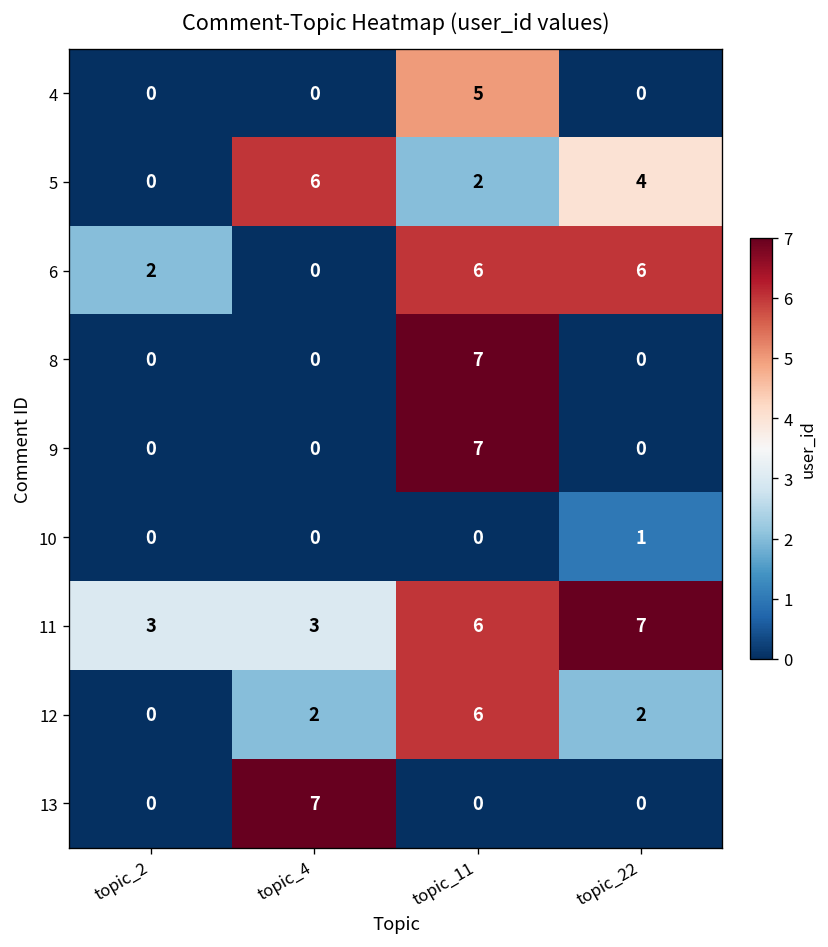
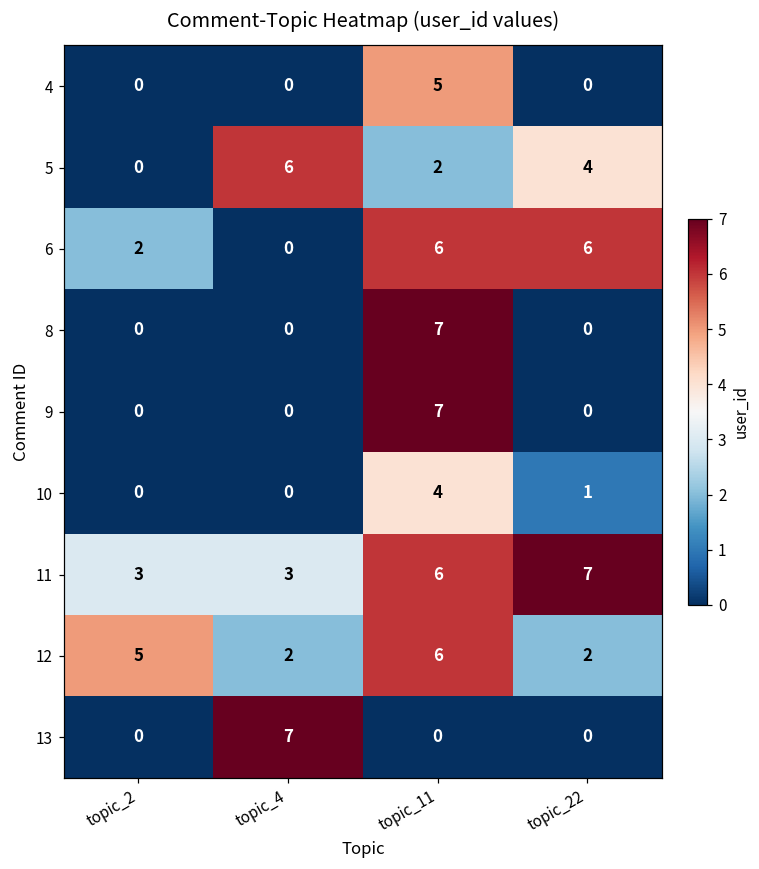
  {
    "4": {
      "topic_2": 0,
      "topic_4": 0,
      "topic_11": 5,
      "topic_22": 0
    },
    "5": {
      "topic_2": 0,
      "topic_4": 6,
      "topic_11": 2,
      "topic_22": 4
    },
    "6": {
      "topic_2": 2,
      "topic_4": 0,
      "topic_11": 6,
      "topic_22": 6
    },
    "8": {
      "topic_2": 0,
      "topic_4": 0,
      "topic_11": 7,
      "topic_22": 0
    },
    "9": {
      "topic_2": 0,
      "topic_4": 0,
      "topic_11": 7,
      "topic_22": 0
    },
    "10": {
      "topic_2": 0,
      "topic_4": 0,
-     "topic_11": 0,
+     "topic_11": 4,
      "topic_22": 1
    },
    "11": {
      "topic_2": 3,
      "topic_4": 3,
      "topic_11": 6,
      "topic_22": 7
    },
    "12": {
-     "topic_2": 0,
+     "topic_2": 5,
      "topic_4": 2,
      "topic_11": 6,
      "topic_22": 2
    },
    "13": {
      "topic_2": 0,
      "topic_4": 7,
      "topic_11": 0,
      "topic_22": 0
    }
  }
